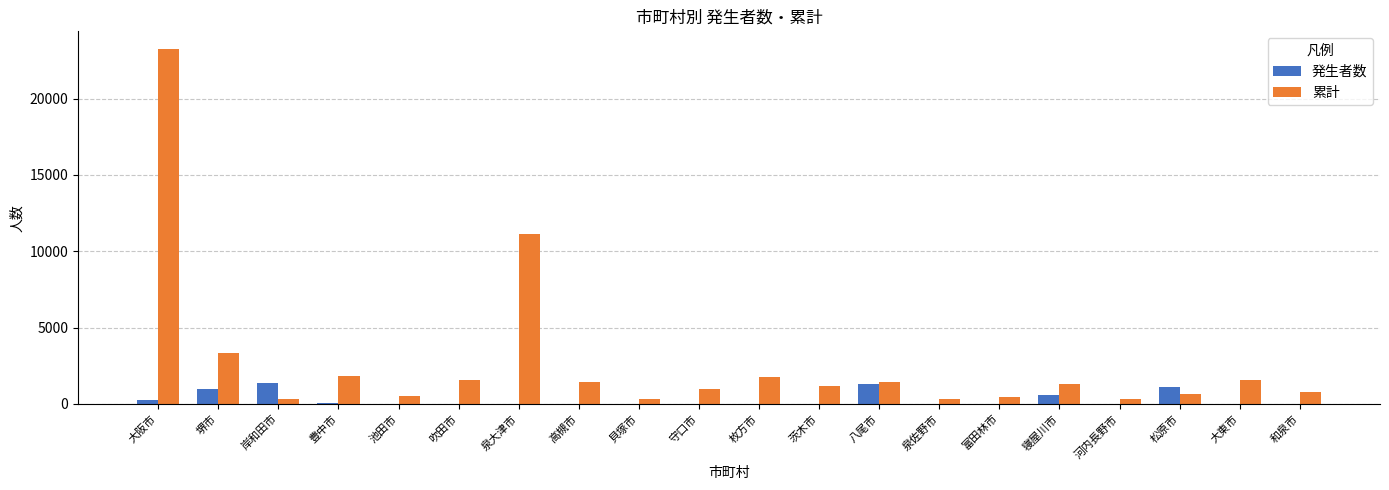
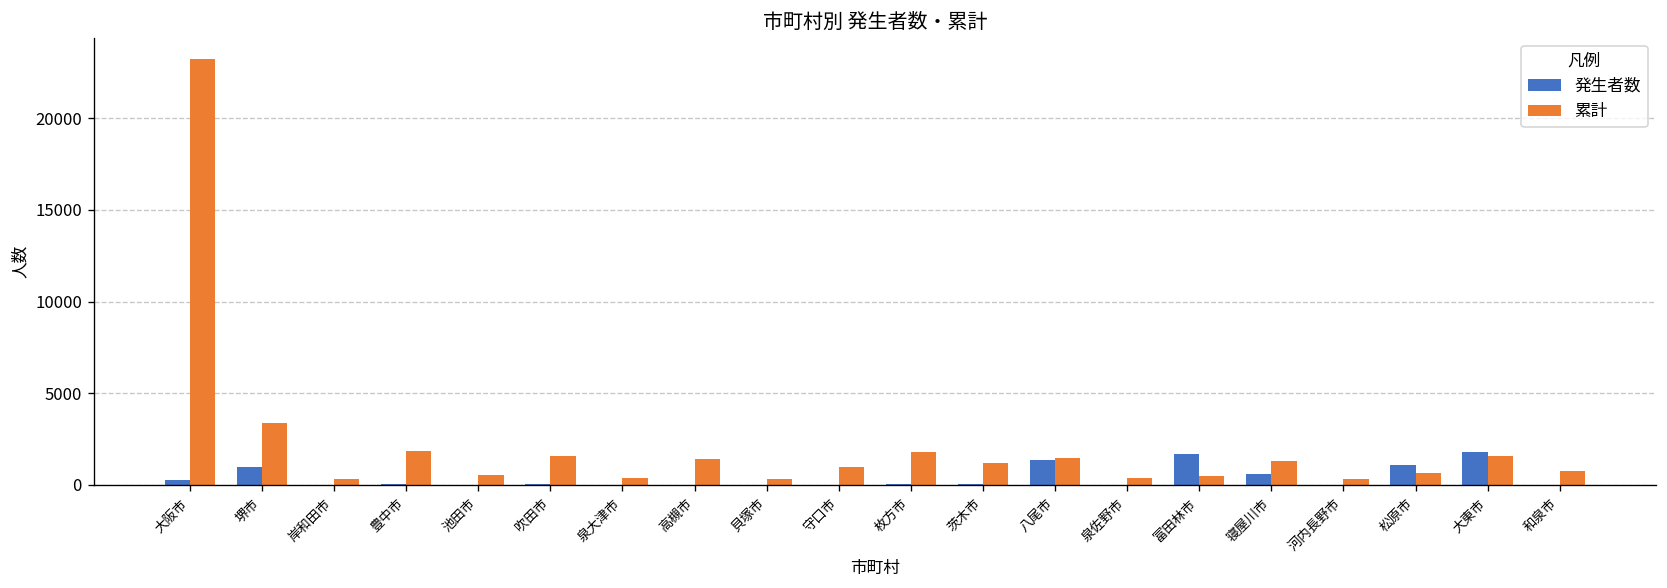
  {
    "発生者数": {
      "大阪市": 300,
      "堺市": 1000,
-     "岸和田市": 1400,
+     "岸和田市": 0,
      "八尾市": 1300,
-     "富田林市": 0,
+     "富田林市": 1700,
      "寝屋川市": 600,
      "松原市": 1100,
-     "大東市": 0
+     "大東市": 1800
    },
    "累計": {
      "大阪市": 23300,
      "堺市": 3400,
      "岸和田市": 300,
      "豊中市": 1800,
      "池田市": 500,
      "吹田市": 1600,
-     "泉大津市": 11100,
+     "泉大津市": 400,
      "高槻市": 1400,
      "貝塚市": 300,
      "守口市": 1000,
      "枚方市": 1800,
      "茨木市": 1200,
      "八尾市": 1400,
      "泉佐野市": 300,
      "富田林市": 500,
      "寝屋川市": 1300,
      "河内長野市": 300,
      "松原市": 600,
      "大東市": 1600,
      "和泉市": 800
    }
  }
